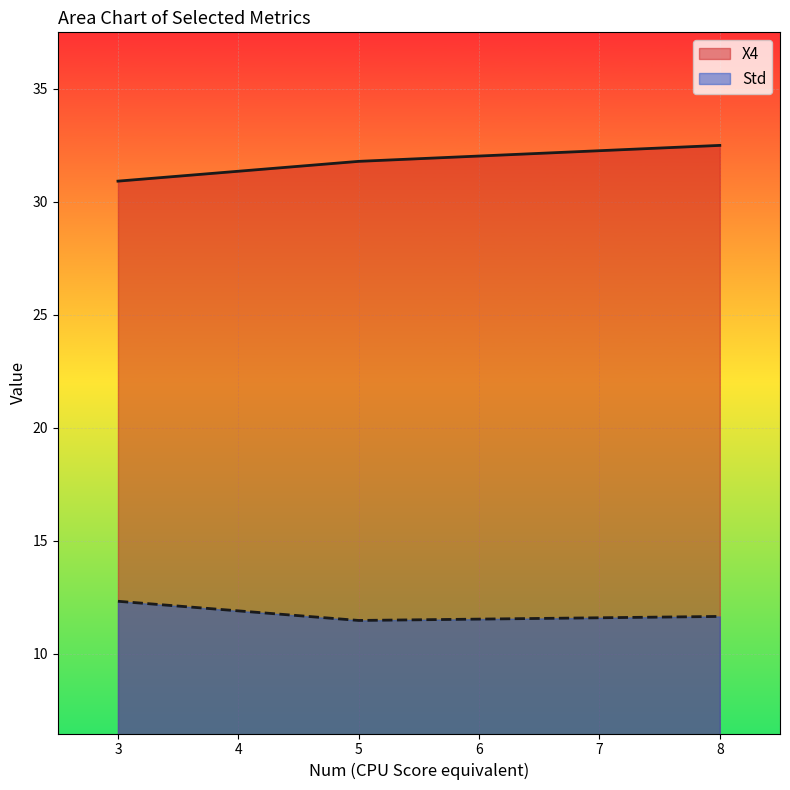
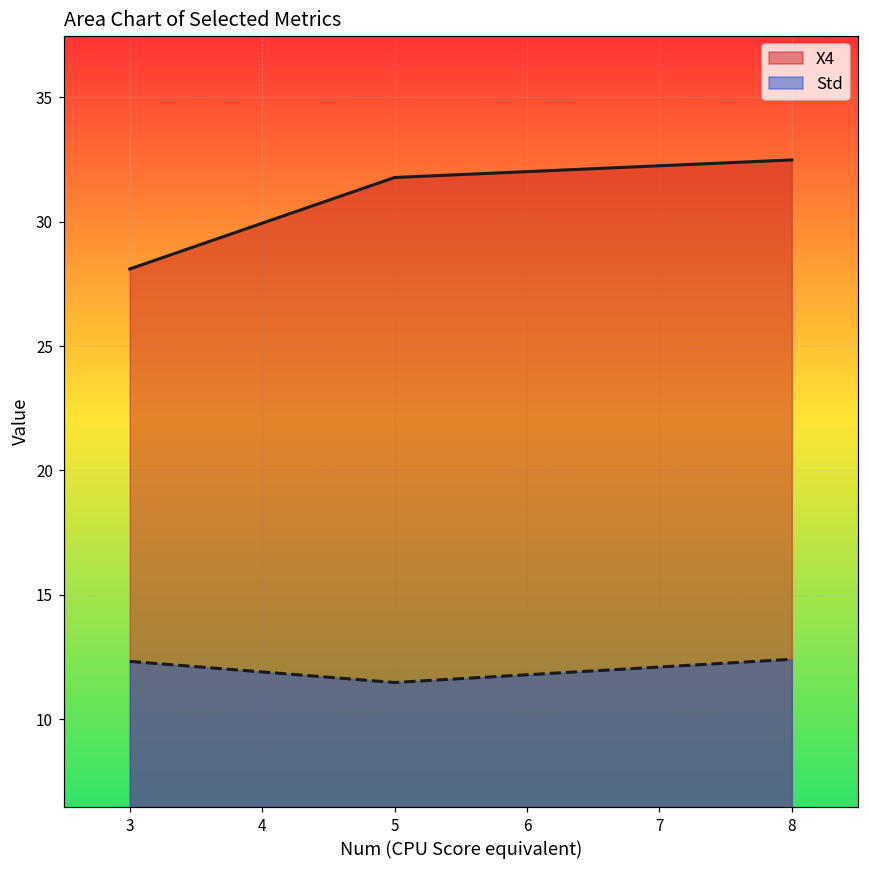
  {
    "X4": {
-     "3": 30.9,
+     "3": 28.1,
      "5": 31.8,
      "8": 32.5
    },
    "Std": {
      "3": 12.3,
      "5": 11.5,
-     "8": 11.7
+     "8": 12.4
    }
  }
